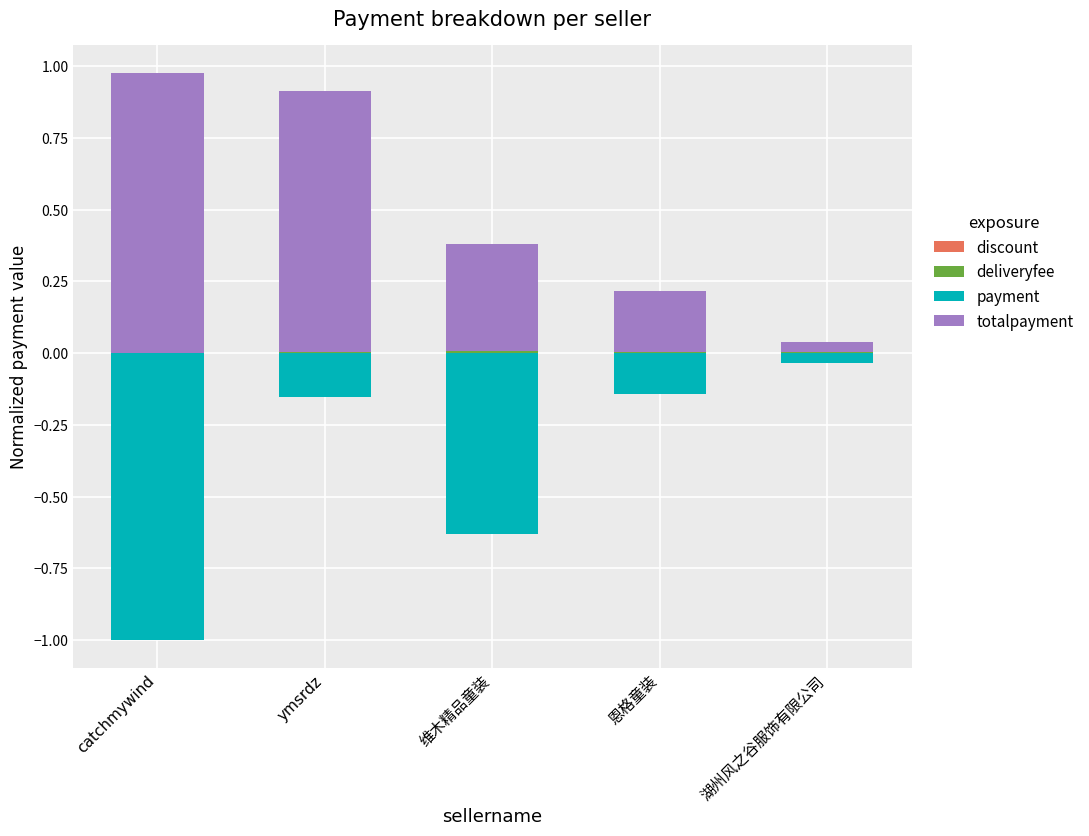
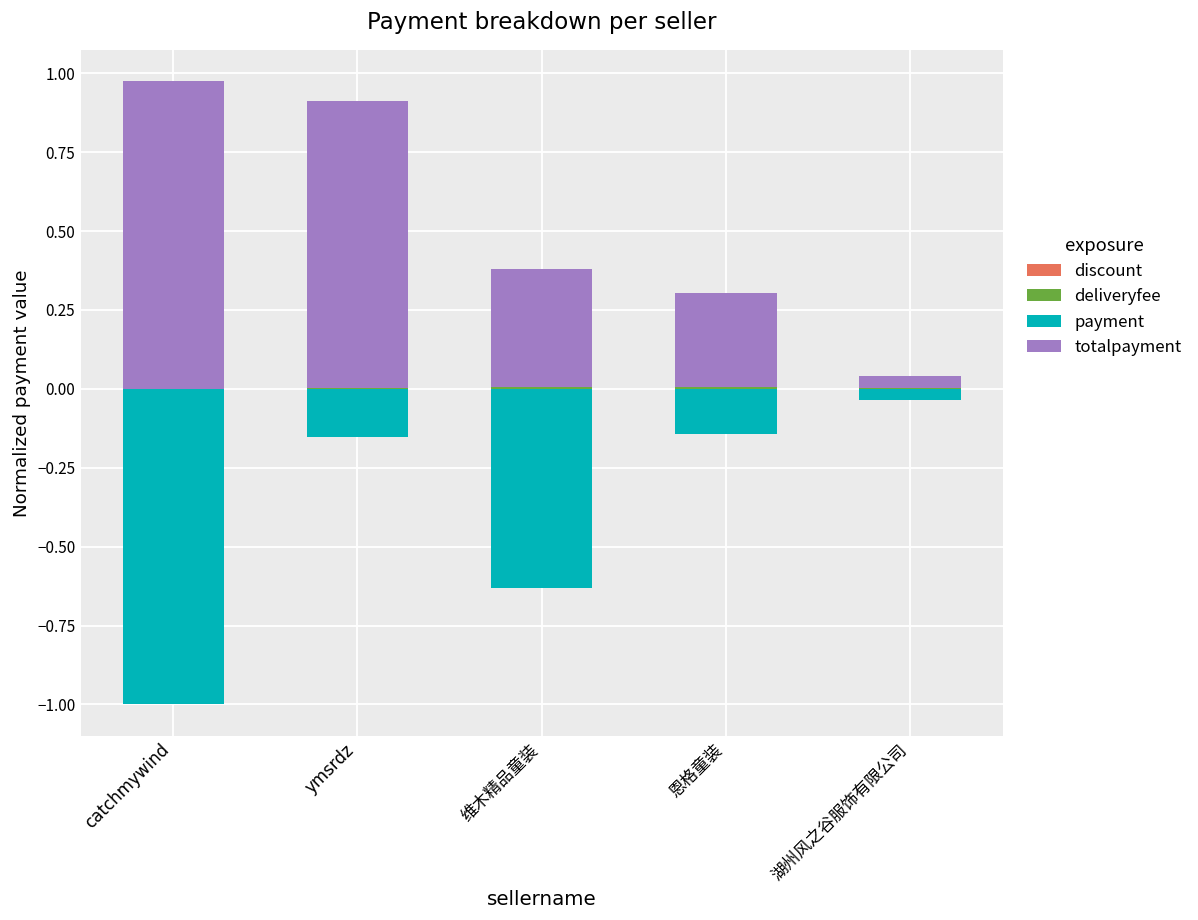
  {
    "payment": {
      "catchmywind": -1.00,
      "ymsrdz": -0.15,
      "维木精品童装": -0.63,
      "恩格童装": -0.14,
      "湖州风之谷服饰有限公司": -0.04
    },
    "discount": {
      "catchmywind": 0.00,
      "ymsrdz": 0.00,
      "维木精品童装": 0.00,
      "恩格童装": 0.00,
      "湖州风之谷服饰有限公司": 0.00
    },
    "totalpayment": {
      "catchmywind": 0.97,
      "ymsrdz": 0.91,
      "维木精品童装": 0.37,
-     "恩格童装": 0.21,
+     "恩格童装": 0.30,
      "湖州风之谷服饰有限公司": 0.04
    }
  }
